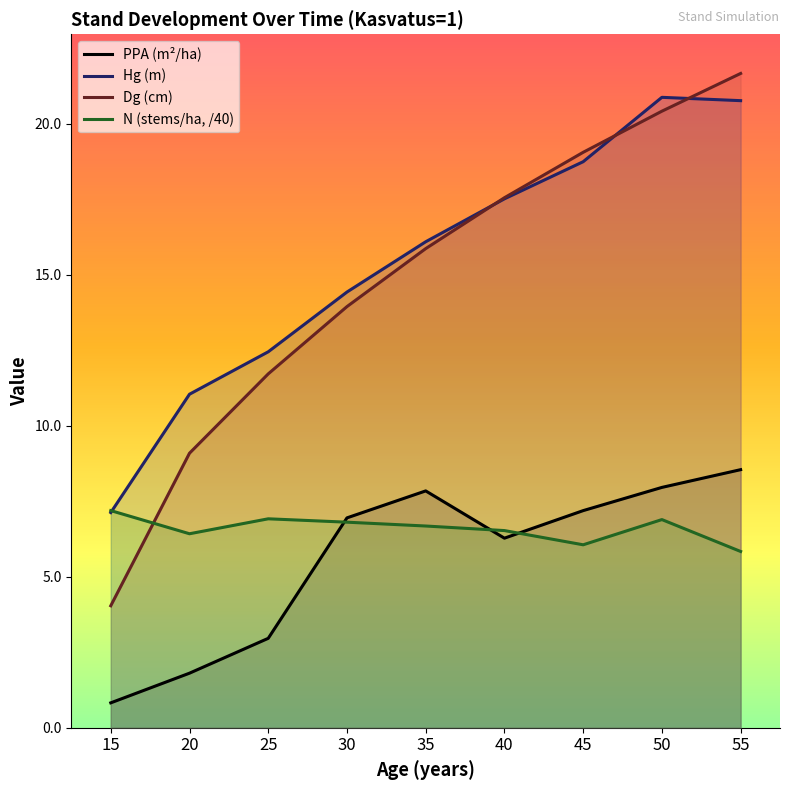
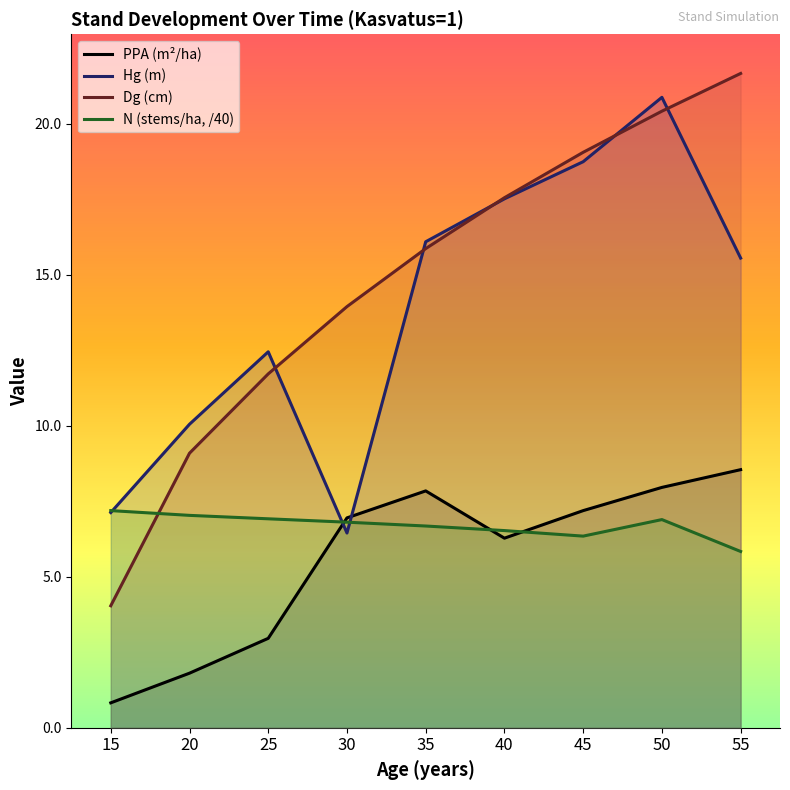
  {
    "PPA (m²/ha)": {
      "15": 0.8,
      "20": 1.8,
      "25": 3.0,
      "30": 6.9,
      "35": 7.8,
      "40": 6.3,
      "45": 7.2,
      "50": 8.0,
      "55": 8.5
    },
    "Hg (m)": {
-     "20": 11.0,
+     "20": 10.0,
      "25": 12.4,
-     "30": 14.4,
+     "30": 6.4,
      "35": 16.1,
      "45": 18.7,
      "50": 20.9,
-     "55": 20.8
+     "55": 15.5
    },
    "Dg (cm)": {
      "15": 4.0,
      "20": 9.1,
      "25": 11.7,
      "30": 13.9,
      "35": 15.9,
      "45": 19.0,
      "50": 20.4,
      "55": 21.7
    },
    "N (stems/ha, /40)": {
-     "20": 6.4,
+     "20": 7.0,
      "25": 6.9,
      "30": 6.8,
      "35": 6.7,
      "40": 6.5,
-     "45": 6.1,
+     "45": 6.3,
      "50": 6.9,
      "55": 5.8
    }
  }
